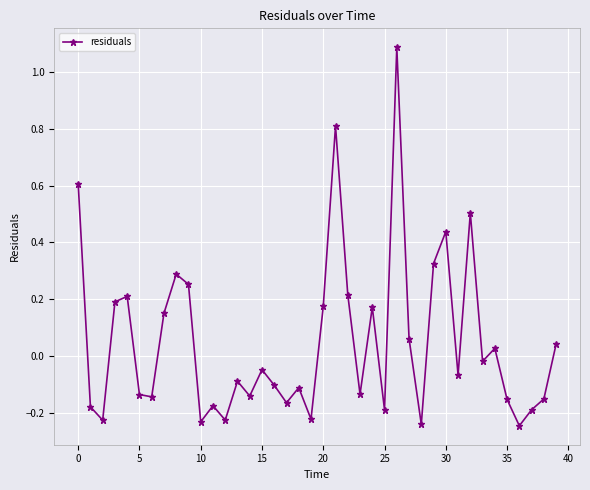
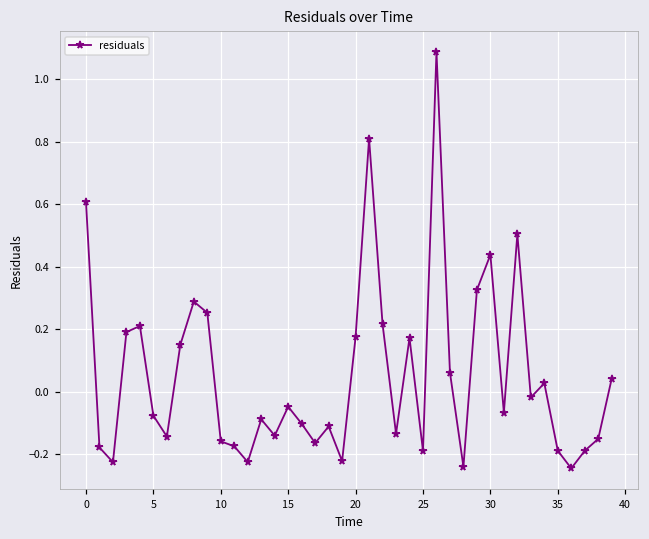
  {
    "0": 0.61,
-   "5": -0.14,
-   "10": -0.23,
+   "5": -0.08,
+   "10": -0.16,
    "15": -0.05,
    "20": 0.17,
    "25": -0.19,
    "30": 0.44,
-   "35": -0.15
+   "35": -0.19
  }
